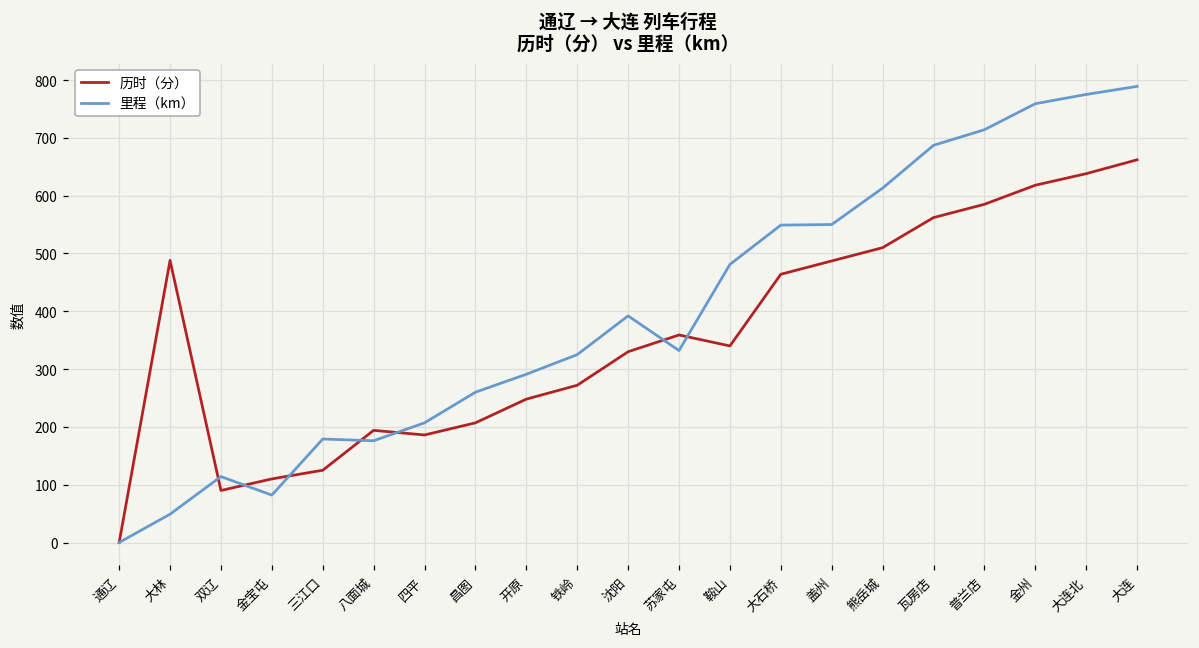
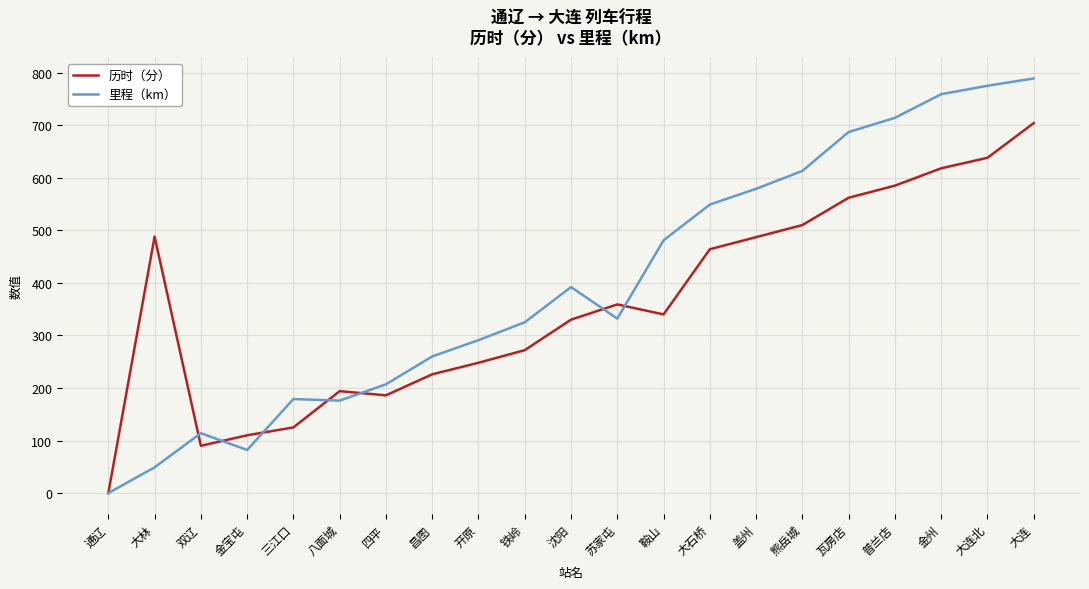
  {
    "历时（分）": {
      "大林": 490,
      "双辽": 90,
      "金宝屯": 110,
      "三江口": 130,
      "八面城": 190,
      "四平": 190,
-     "昌图": 210,
+     "昌图": 230,
      "开原": 250,
      "铁岭": 270,
      "沈阳": 330,
      "苏家屯": 360,
      "鞍山": 340,
      "大石桥": 460,
      "盖州": 490,
      "熊岳城": 510,
      "瓦房店": 560,
      "普兰店": 590,
      "金州": 620,
      "大连北": 640,
-     "大连": 660
+     "大连": 700
    },
    "里程（km）": {
      "大林": 50,
      "双辽": 110,
      "金宝屯": 80,
      "三江口": 180,
      "八面城": 180,
      "四平": 210,
      "昌图": 260,
      "开原": 290,
      "铁岭": 330,
      "沈阳": 390,
      "苏家屯": 330,
      "鞍山": 480,
      "大石桥": 550,
-     "盖州": 550,
+     "盖州": 580,
      "熊岳城": 610,
      "瓦房店": 690,
      "普兰店": 710,
      "金州": 760,
      "大连北": 780,
      "大连": 790
    }
  }
